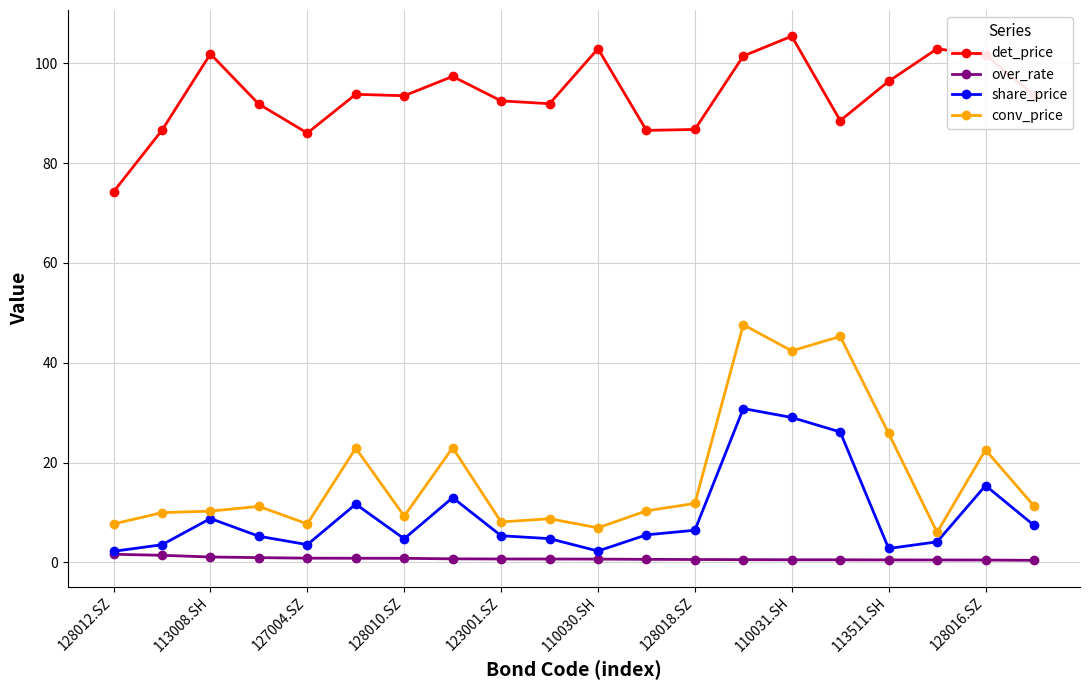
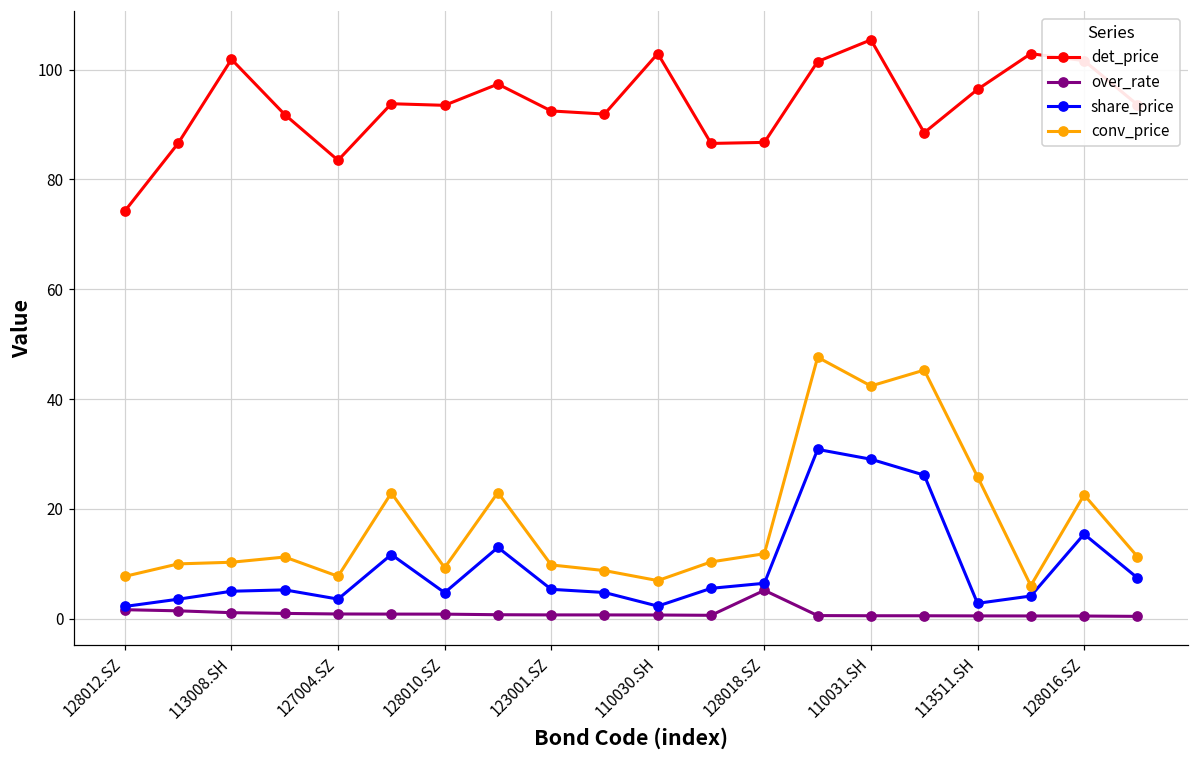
  {
    "det_price": {
      "128012.SZ": 74,
      "113008.SH": 102,
-     "127004.SZ": 86,
+     "127004.SZ": 83,
      "128010.SZ": 93,
      "123001.SZ": 92,
      "110030.SH": 103,
      "128018.SZ": 87,
      "110031.SH": 105,
      "113511.SH": 96
    },
    "over_rate": {
      "128012.SZ": 2,
      "113008.SH": 1,
      "127004.SZ": 1,
      "128010.SZ": 1,
      "123001.SZ": 1,
      "110030.SH": 1,
-     "128018.SZ": 1,
+     "128018.SZ": 5,
      "110031.SH": 1,
      "113511.SH": 1,
      "128016.SZ": 0
    },
    "share_price": {
      "128012.SZ": 2,
-     "113008.SH": 9,
+     "113008.SH": 5,
      "127004.SZ": 4,
      "128010.SZ": 5,
      "123001.SZ": 5,
      "110030.SH": 2,
      "128018.SZ": 6,
      "110031.SH": 29,
      "113511.SH": 3,
      "128016.SZ": 15
    },
    "conv_price": {
      "128012.SZ": 8,
      "113008.SH": 10,
      "127004.SZ": 8,
      "128010.SZ": 9,
-     "123001.SZ": 8,
+     "123001.SZ": 10,
      "110030.SH": 7,
      "128018.SZ": 12,
      "110031.SH": 42,
      "113511.SH": 26,
      "128016.SZ": 23
    }
  }
